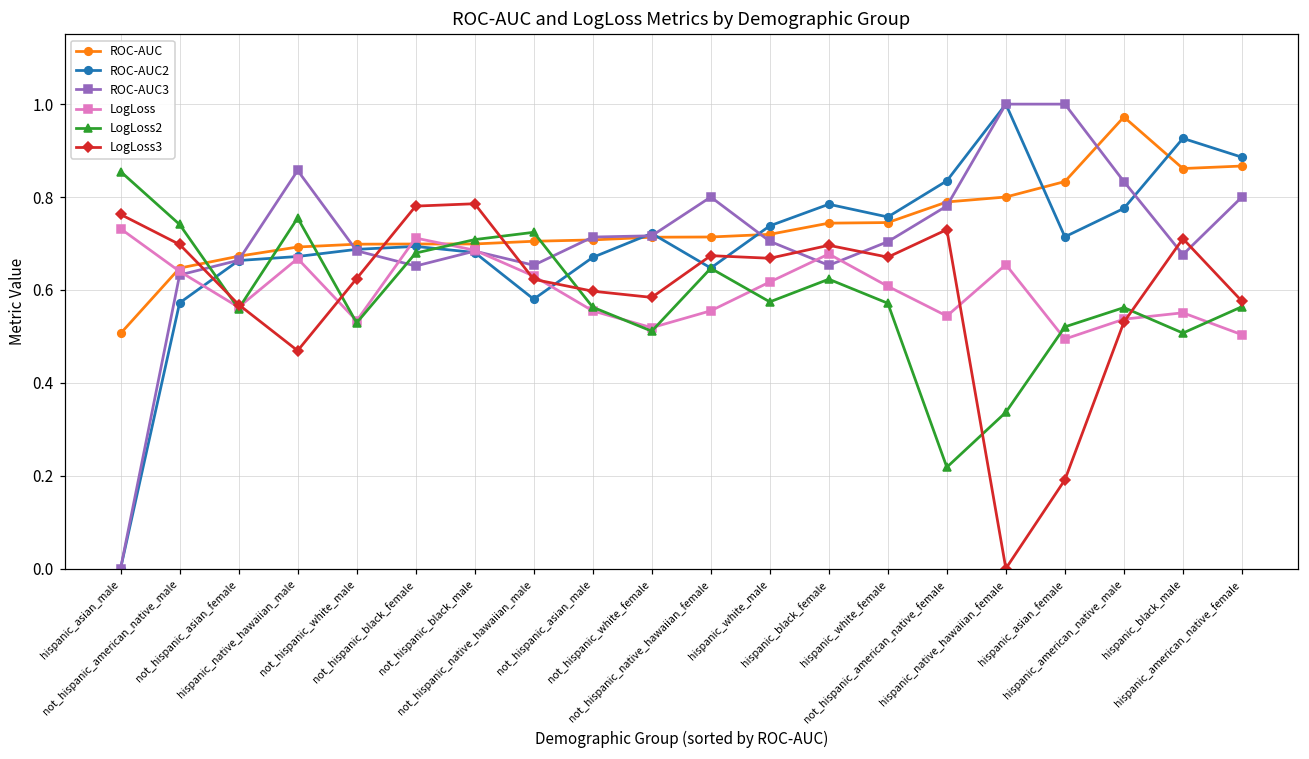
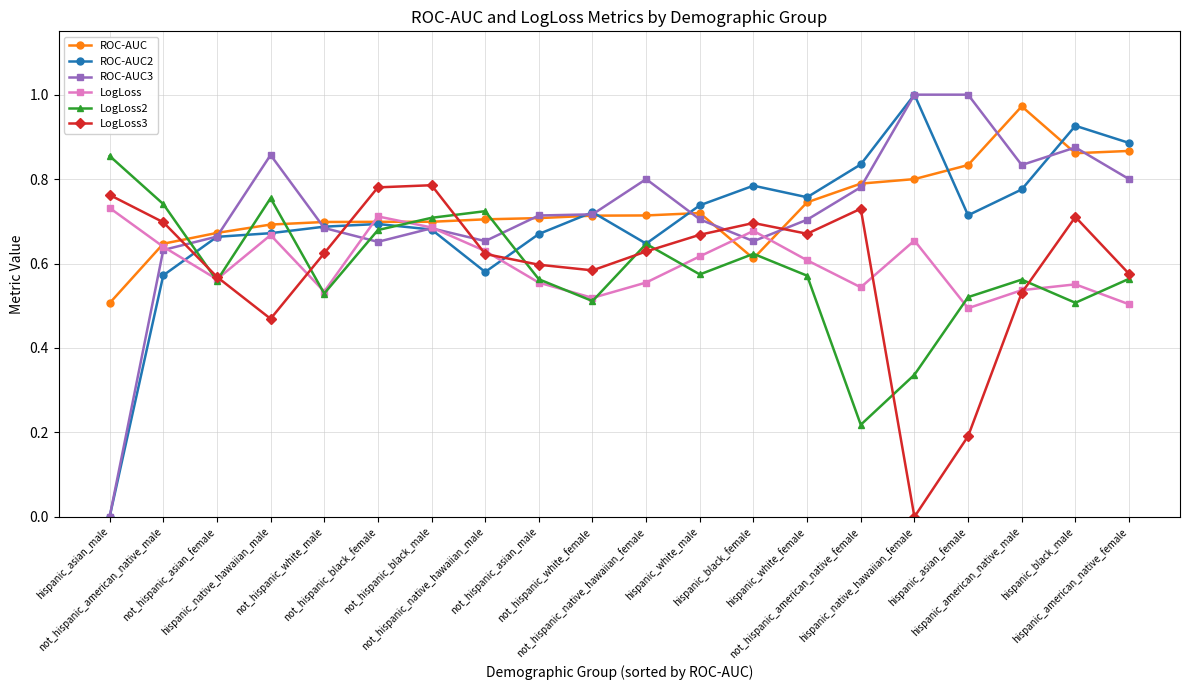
  {
    "ROC-AUC": {
      "hispanic_asian_male": 0.51,
      "not_hispanic_american_native_male": 0.65,
      "not_hispanic_asian_female": 0.67,
      "hispanic_native_hawaiian_male": 0.69,
      "not_hispanic_white_male": 0.70,
      "not_hispanic_black_male": 0.70,
      "not_hispanic_native_hawaiian_male": 0.70,
      "not_hispanic_asian_male": 0.71,
      "not_hispanic_native_hawaiian_female": 0.71,
      "hispanic_white_male": 0.72,
-     "hispanic_black_female": 0.74,
+     "hispanic_black_female": 0.61,
      "hispanic_white_female": 0.75,
      "not_hispanic_american_native_female": 0.79,
      "hispanic_native_hawaiian_female": 0.80,
      "hispanic_asian_female": 0.83,
      "hispanic_american_native_male": 0.97,
      "hispanic_black_male": 0.86,
      "hispanic_american_native_female": 0.87
    },
    "ROC-AUC2": {
      "not_hispanic_american_native_male": 0.57,
      "not_hispanic_native_hawaiian_male": 0.58,
      "not_hispanic_asian_male": 0.67,
      "hispanic_white_male": 0.74,
      "hispanic_black_female": 0.78,
      "hispanic_white_female": 0.76,
      "not_hispanic_american_native_female": 0.83,
      "hispanic_asian_female": 0.71,
      "hispanic_american_native_male": 0.78,
      "hispanic_black_male": 0.93,
      "hispanic_american_native_female": 0.89
    },
    "ROC-AUC3": {
      "not_hispanic_american_native_male": 0.63,
      "hispanic_native_hawaiian_male": 0.86,
      "not_hispanic_black_female": 0.65,
      "not_hispanic_native_hawaiian_male": 0.65,
      "not_hispanic_asian_male": 0.71,
      "not_hispanic_native_hawaiian_female": 0.80,
      "hispanic_white_male": 0.70,
      "hispanic_black_female": 0.65,
      "hispanic_white_female": 0.70,
      "not_hispanic_american_native_female": 0.78,
      "hispanic_asian_female": 1.00,
      "hispanic_american_native_male": 0.83,
-     "hispanic_black_male": 0.68,
+     "hispanic_black_male": 0.88,
      "hispanic_american_native_female": 0.80
    },
    "LogLoss": {
      "hispanic_asian_male": 0.73,
      "not_hispanic_american_native_male": 0.64,
      "not_hispanic_black_female": 0.71,
      "not_hispanic_native_hawaiian_male": 0.63,
      "not_hispanic_asian_male": 0.55,
      "not_hispanic_white_female": 0.52,
      "not_hispanic_native_hawaiian_female": 0.56,
      "hispanic_white_male": 0.62,
      "hispanic_black_female": 0.68,
      "hispanic_white_female": 0.61,
      "not_hispanic_american_native_female": 0.54,
      "hispanic_native_hawaiian_female": 0.65,
      "hispanic_asian_female": 0.49,
      "hispanic_american_native_male": 0.54,
      "hispanic_black_male": 0.55,
      "hispanic_american_native_female": 0.50
    },
    "LogLoss2": {
      "hispanic_asian_male": 0.85,
      "not_hispanic_american_native_male": 0.74,
      "hispanic_native_hawaiian_male": 0.75,
      "not_hispanic_black_female": 0.68,
      "not_hispanic_black_male": 0.71,
      "not_hispanic_native_hawaiian_male": 0.72,
      "not_hispanic_asian_male": 0.56,
      "not_hispanic_white_female": 0.51,
      "hispanic_white_male": 0.57,
      "hispanic_black_female": 0.62,
      "hispanic_white_female": 0.57,
      "not_hispanic_american_native_female": 0.22,
      "hispanic_native_hawaiian_female": 0.34,
      "hispanic_asian_female": 0.52,
      "hispanic_american_native_male": 0.56,
      "hispanic_black_male": 0.51,
      "hispanic_american_native_female": 0.56
    },
    "LogLoss3": {
      "hispanic_asian_male": 0.76,
      "not_hispanic_american_native_male": 0.70,
      "hispanic_native_hawaiian_male": 0.47,
      "not_hispanic_white_male": 0.62,
      "not_hispanic_black_female": 0.78,
      "not_hispanic_black_male": 0.79,
      "not_hispanic_native_hawaiian_male": 0.62,
      "not_hispanic_asian_male": 0.60,
      "not_hispanic_white_female": 0.58,
-     "not_hispanic_native_hawaiian_female": 0.67,
+     "not_hispanic_native_hawaiian_female": 0.63,
      "hispanic_white_male": 0.67,
      "hispanic_black_female": 0.70,
      "hispanic_white_female": 0.67,
      "not_hispanic_american_native_female": 0.73,
      "hispanic_native_hawaiian_female": 0.00,
      "hispanic_asian_female": 0.19,
      "hispanic_american_native_male": 0.53,
      "hispanic_black_male": 0.71,
      "hispanic_american_native_female": 0.58
    }
  }
